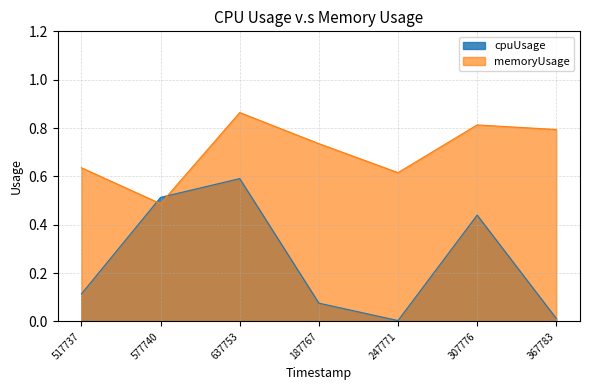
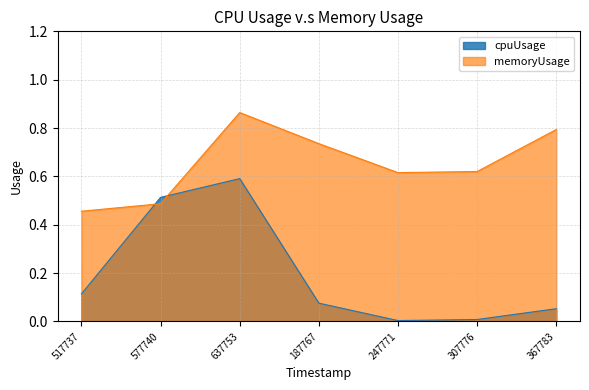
  {
    "cpuUsage": {
      "517737": 0.11,
      "577740": 0.51,
      "637753": 0.59,
      "187767": 0.08,
      "247771": 0.00,
-     "307776": 0.44,
-     "367783": 0.01
+     "307776": 0.01,
+     "367783": 0.05
    },
    "memoryUsage": {
-     "517737": 0.64,
+     "517737": 0.46,
      "577740": 0.49,
      "637753": 0.86,
      "187767": 0.74,
      "247771": 0.62,
-     "307776": 0.81,
+     "307776": 0.62,
      "367783": 0.79
    }
  }
